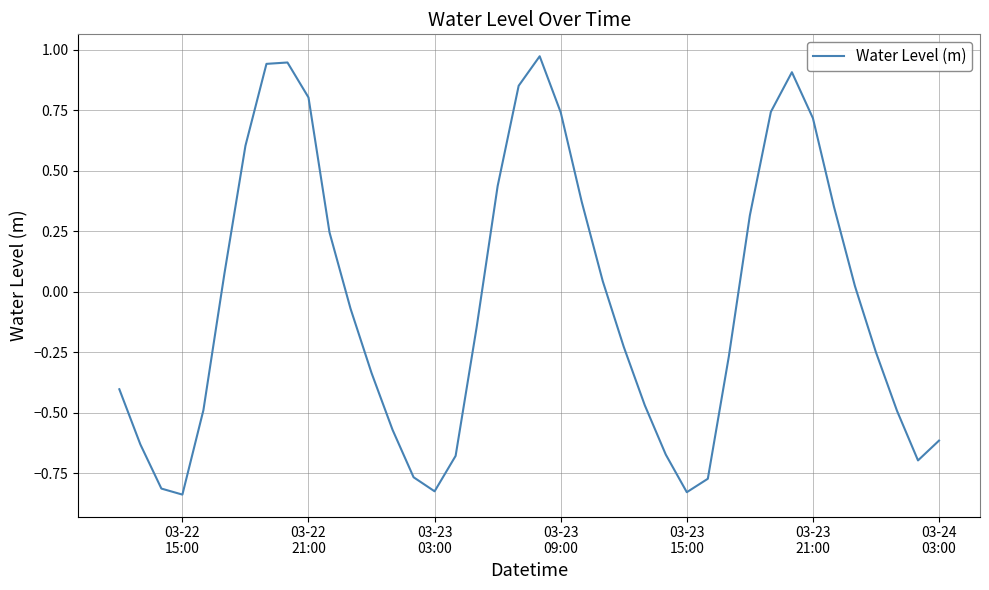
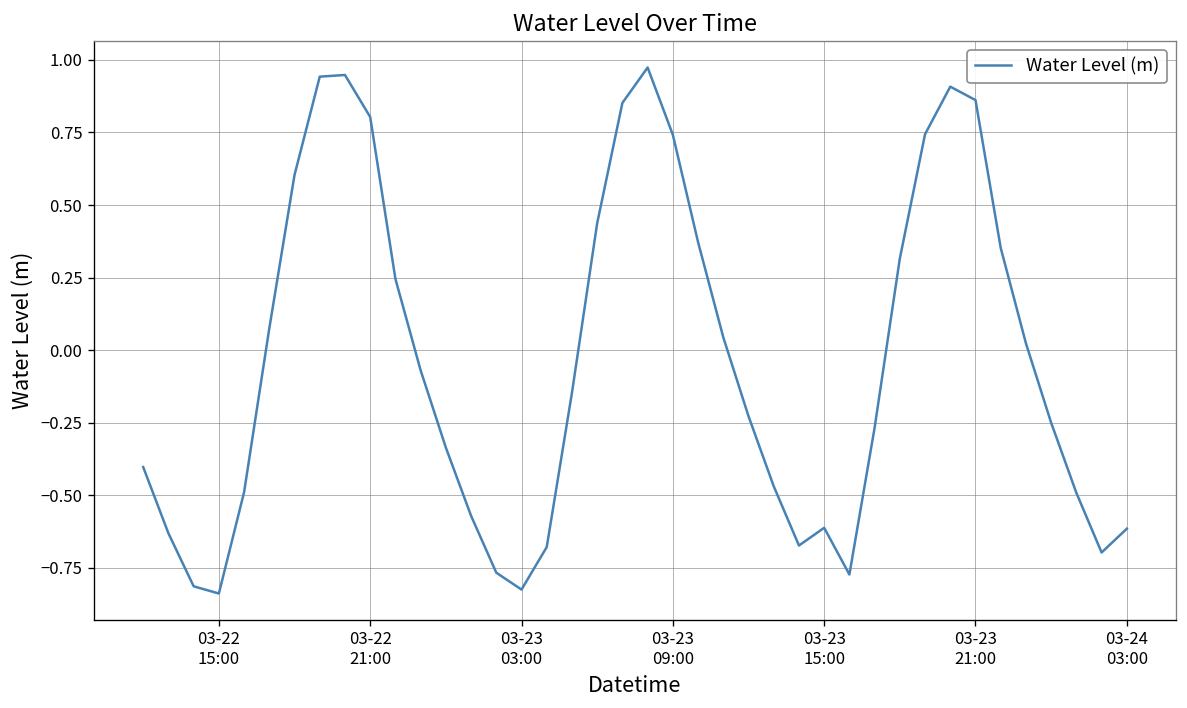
  {
    "03-22 15:00": -0.84,
    "03-22 21:00": 0.80,
    "03-23 03:00": -0.82,
    "03-23 09:00": 0.74,
-   "03-23 15:00": -0.83,
-   "03-23 21:00": 0.72,
+   "03-23 15:00": -0.61,
+   "03-23 21:00": 0.86,
    "03-24 03:00": -0.61
  }
